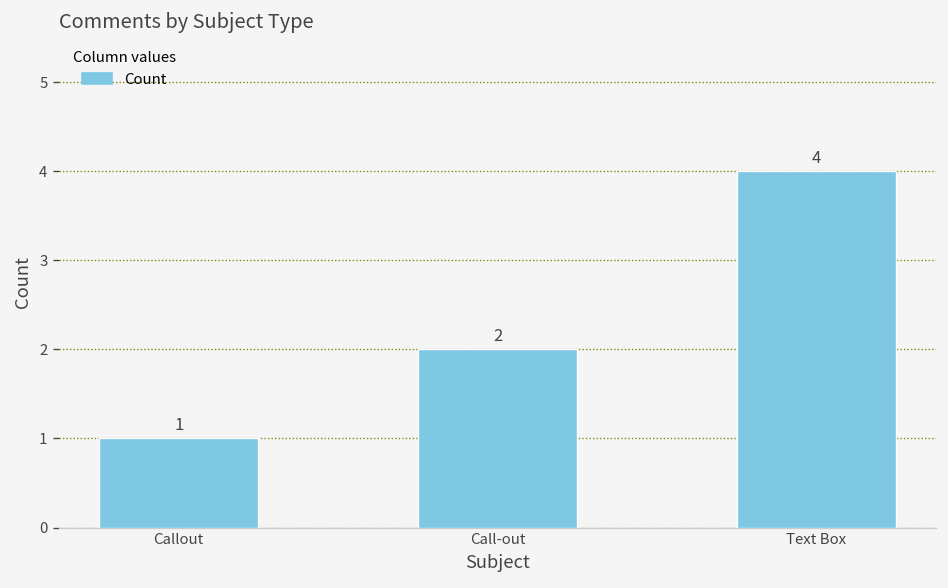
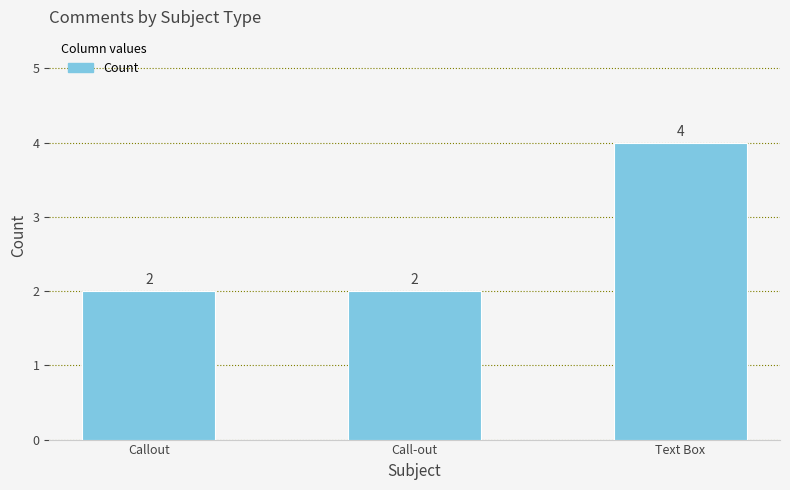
  {
-   "Callout": 1,
+   "Callout": 2,
    "Call-out": 2,
    "Text Box": 4
  }
